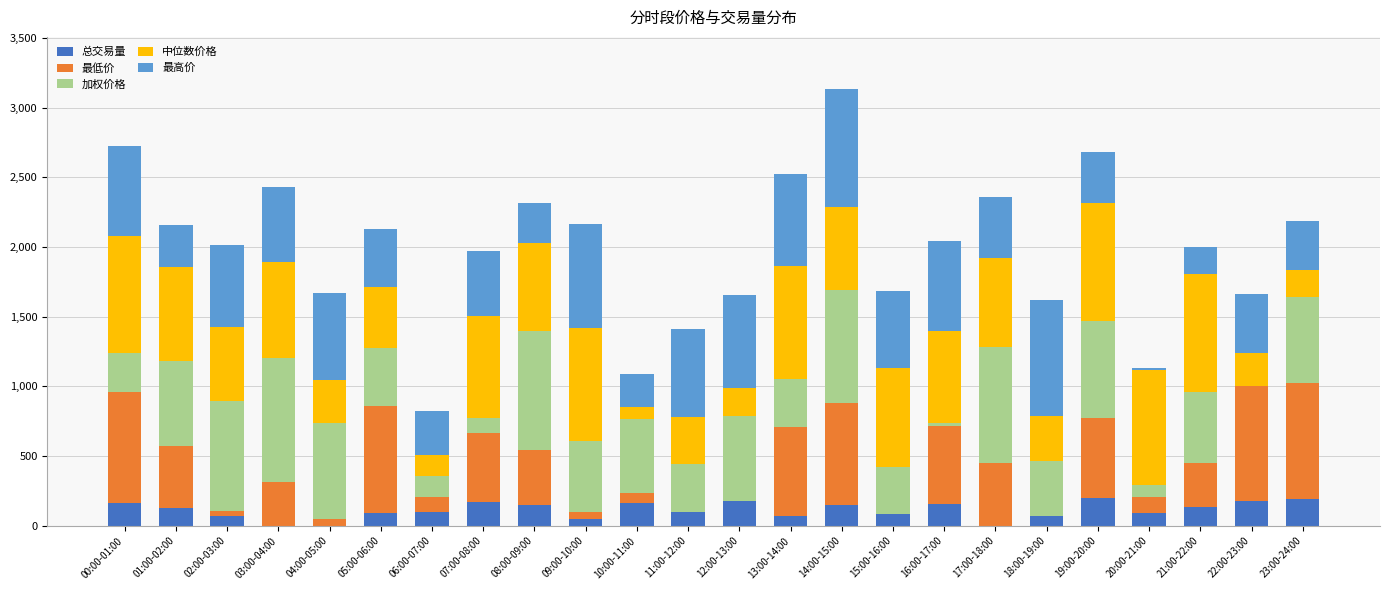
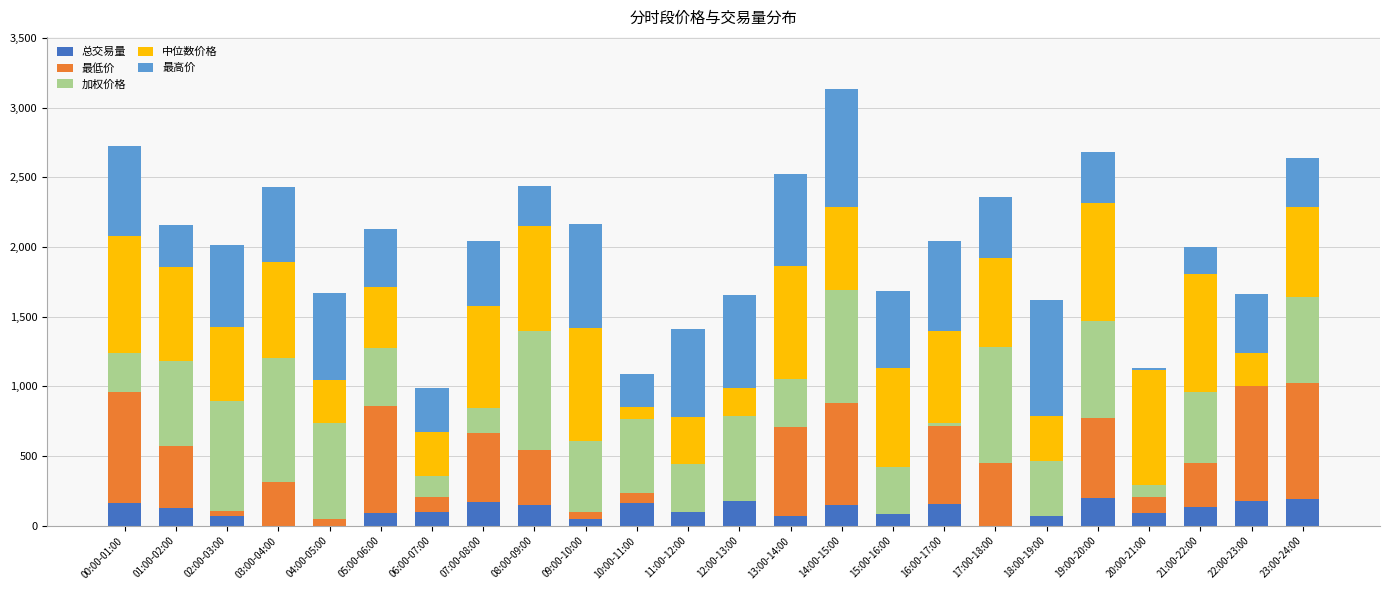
  {
    "最低价": {
      "00:00-01:00": 790,
      "01:00-02:00": 450,
      "02:00-03:00": 40,
      "03:00-04:00": 310,
      "04:00-05:00": 50,
      "05:00-06:00": 770,
      "06:00-07:00": 100,
      "07:00-08:00": 500,
      "08:00-09:00": 400,
      "09:00-10:00": 50,
      "10:00-11:00": 70,
      "11:00-12:00": 0,
      "12:00-13:00": 0,
      "13:00-14:00": 640,
      "14:00-15:00": 730,
      "15:00-16:00": 0,
      "16:00-17:00": 560,
      "17:00-18:00": 450,
      "18:00-19:00": 0,
      "19:00-20:00": 570,
      "20:00-21:00": 120,
      "21:00-22:00": 310,
      "22:00-23:00": 820,
      "23:00-24:00": 840
    },
    "加权价格": {
      "00:00-01:00": 280,
      "01:00-02:00": 610,
      "02:00-03:00": 790,
      "03:00-04:00": 890,
      "04:00-05:00": 680,
      "05:00-06:00": 410,
      "06:00-07:00": 150,
-     "07:00-08:00": 110,
+     "07:00-08:00": 180,
      "08:00-09:00": 850,
      "09:00-10:00": 510,
      "10:00-11:00": 530,
      "11:00-12:00": 340,
      "12:00-13:00": 610,
      "13:00-14:00": 350,
      "14:00-15:00": 810,
      "15:00-16:00": 340,
      "16:00-17:00": 20,
      "17:00-18:00": 830,
      "18:00-19:00": 400,
      "19:00-20:00": 690,
      "20:00-21:00": 90,
      "21:00-22:00": 510,
      "22:00-23:00": 0,
      "23:00-24:00": 610
    },
    "中位数价格": {
      "00:00-01:00": 830,
      "01:00-02:00": 680,
      "02:00-03:00": 530,
      "03:00-04:00": 690,
      "04:00-05:00": 310,
      "05:00-06:00": 440,
-     "06:00-07:00": 150,
+     "06:00-07:00": 320,
      "07:00-08:00": 740,
-     "08:00-09:00": 630,
+     "08:00-09:00": 750,
      "09:00-10:00": 810,
      "10:00-11:00": 90,
      "11:00-12:00": 330,
      "12:00-13:00": 200,
      "13:00-14:00": 810,
      "14:00-15:00": 600,
      "15:00-16:00": 710,
      "16:00-17:00": 660,
      "17:00-18:00": 640,
      "18:00-19:00": 320,
      "19:00-20:00": 850,
      "20:00-21:00": 820,
      "21:00-22:00": 850,
      "22:00-23:00": 240,
-     "23:00-24:00": 190
+     "23:00-24:00": 650
    }
  }
